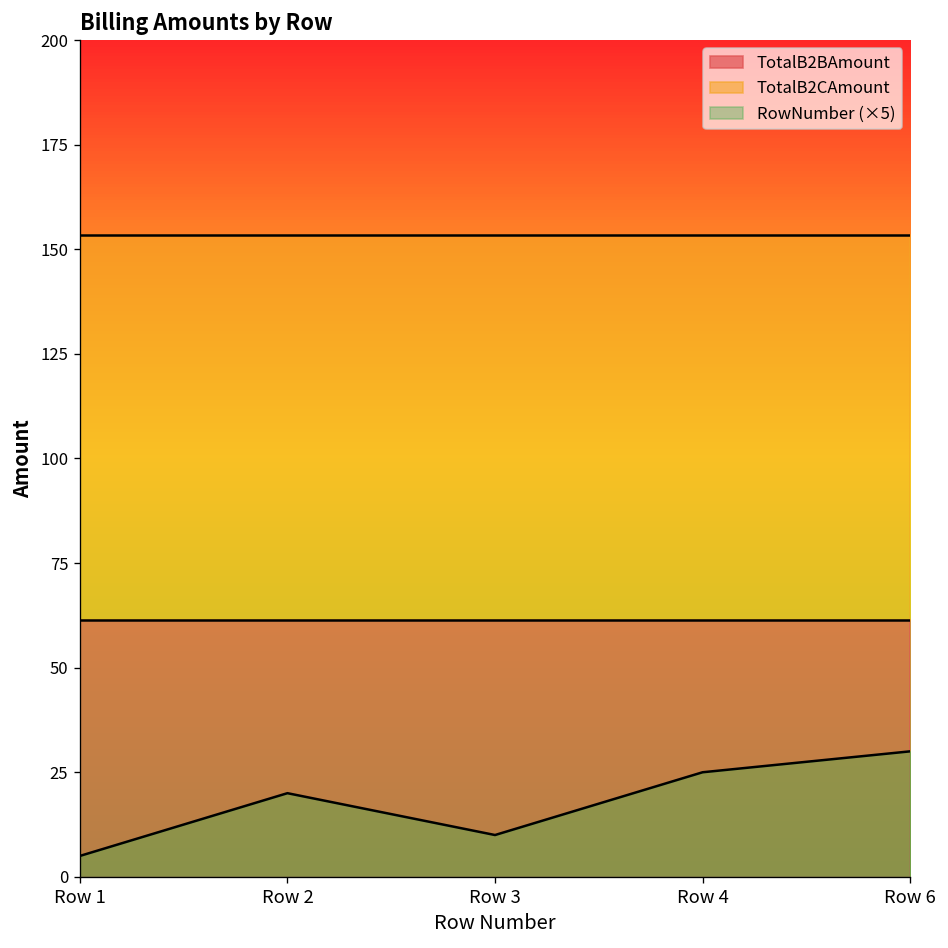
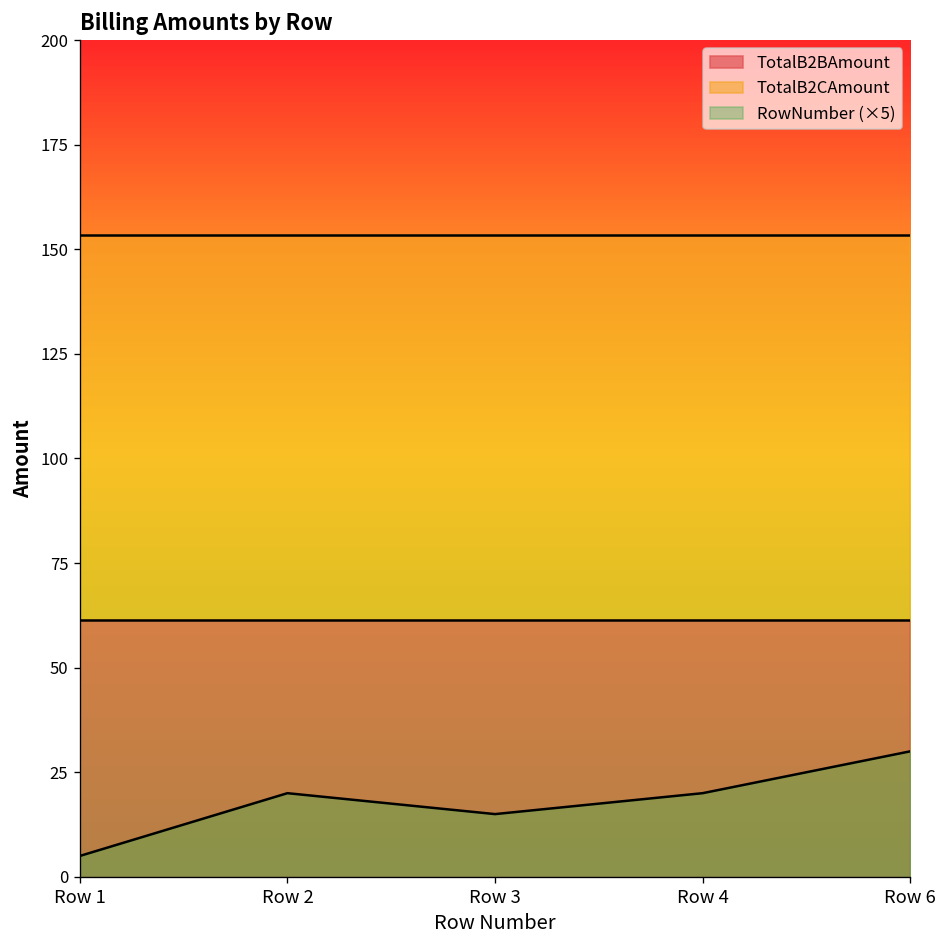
  {
    "TotalB2BAmount": {
      "Row 1": 61,
      "Row 2": 61,
      "Row 3": 61,
      "Row 4": 61,
      "Row 6": 61
    },
    "TotalB2CAmount": {
      "Row 1": 153,
      "Row 2": 153,
      "Row 3": 153,
      "Row 4": 153,
      "Row 6": 153
    },
    "RowNumber (×5)": {
      "Row 1": 5,
      "Row 2": 20,
-     "Row 3": 10,
-     "Row 4": 25,
+     "Row 3": 15,
+     "Row 4": 20,
      "Row 6": 30
    }
  }
